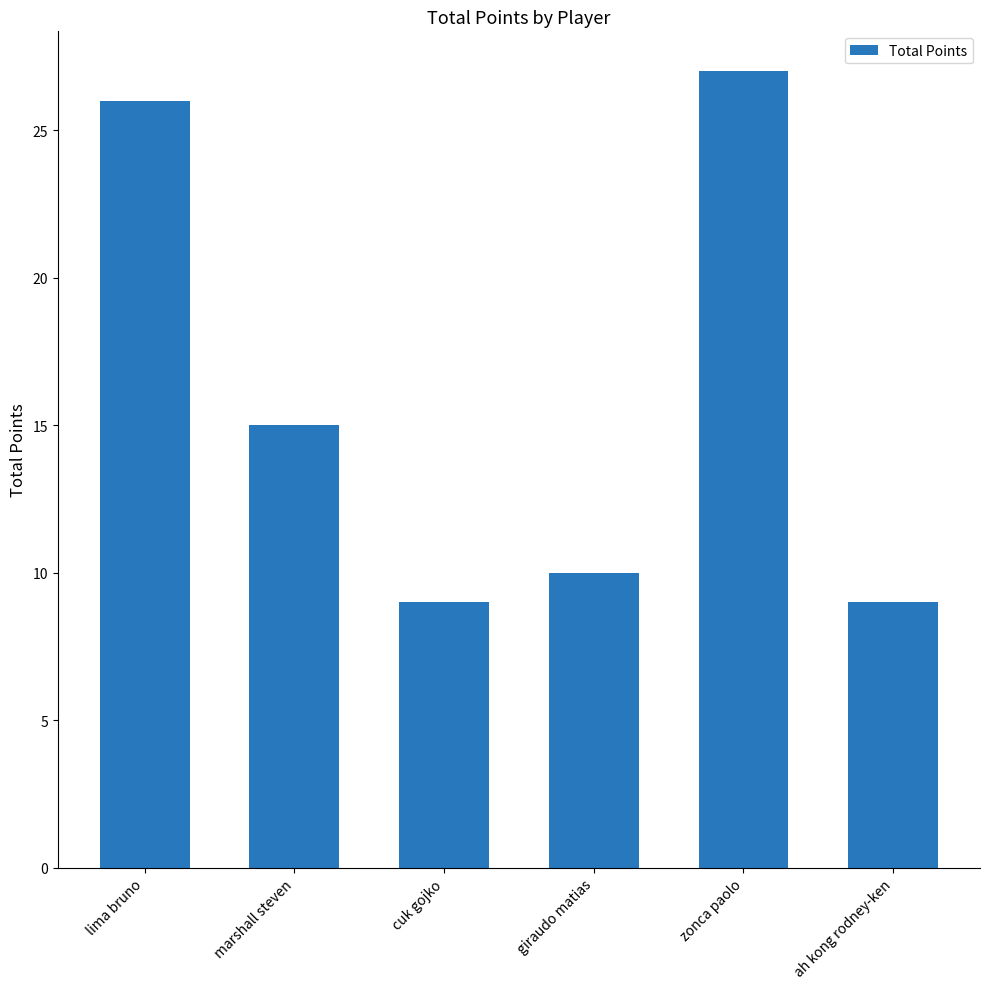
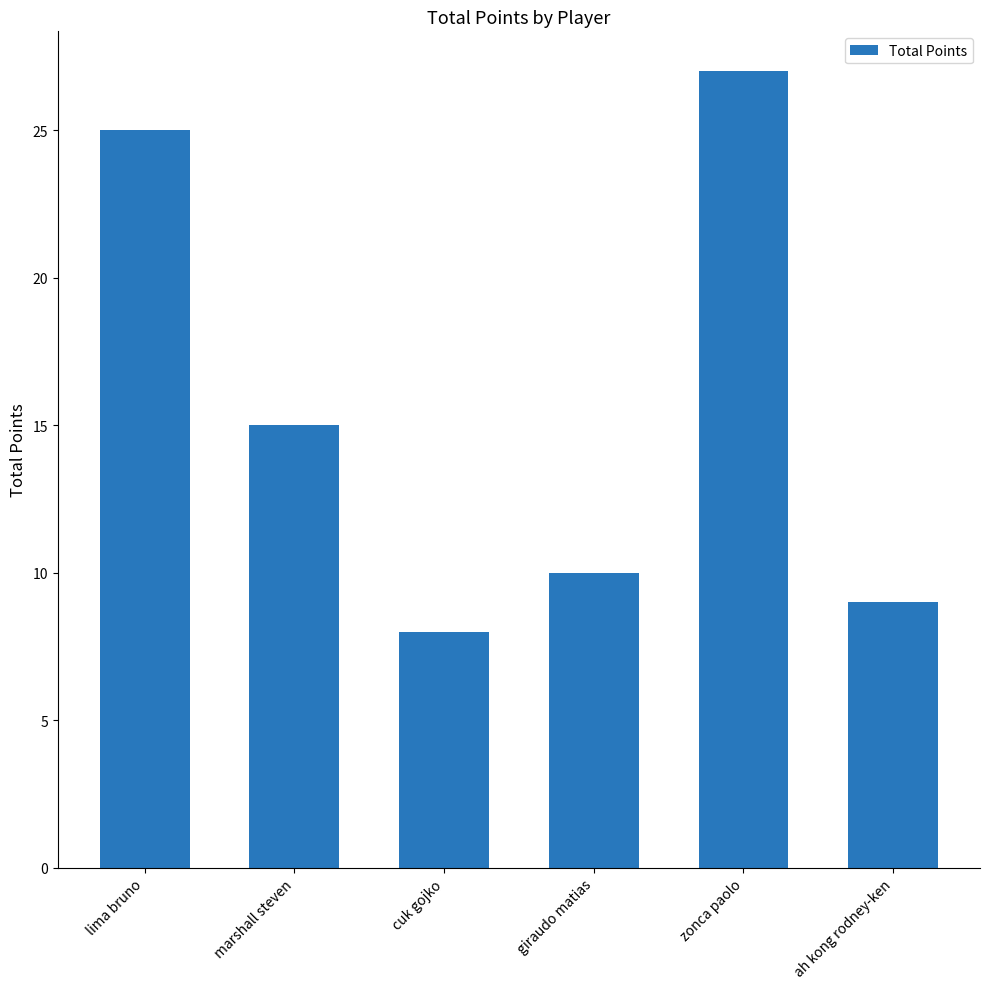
  {
-   "lima bruno": 26,
+   "lima bruno": 25,
    "marshall steven": 15,
-   "cuk gojko": 9,
+   "cuk gojko": 8,
    "giraudo matias": 10,
    "zonca paolo": 27,
    "ah kong rodney-ken": 9
  }
